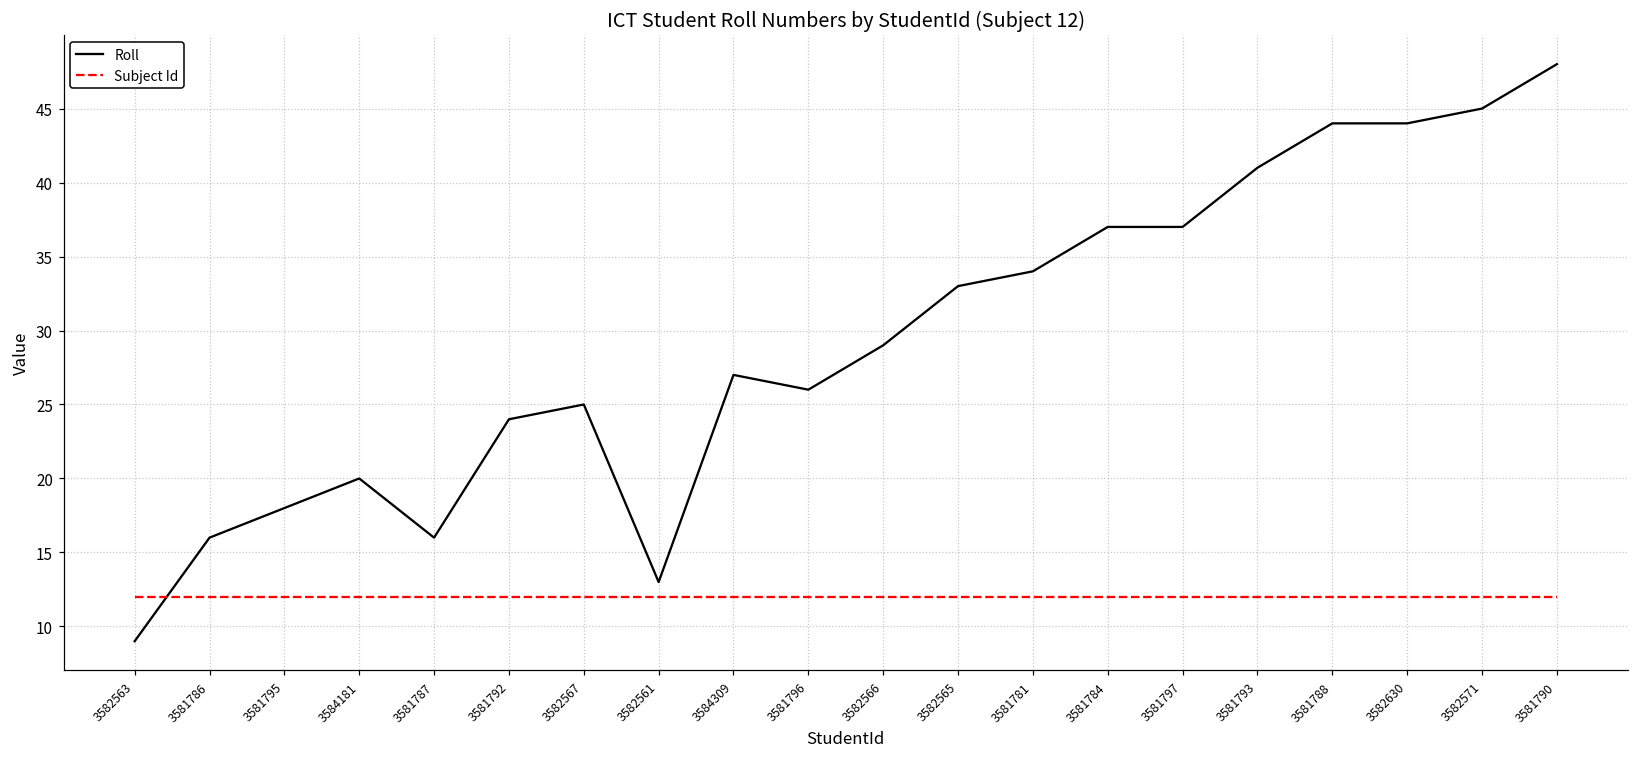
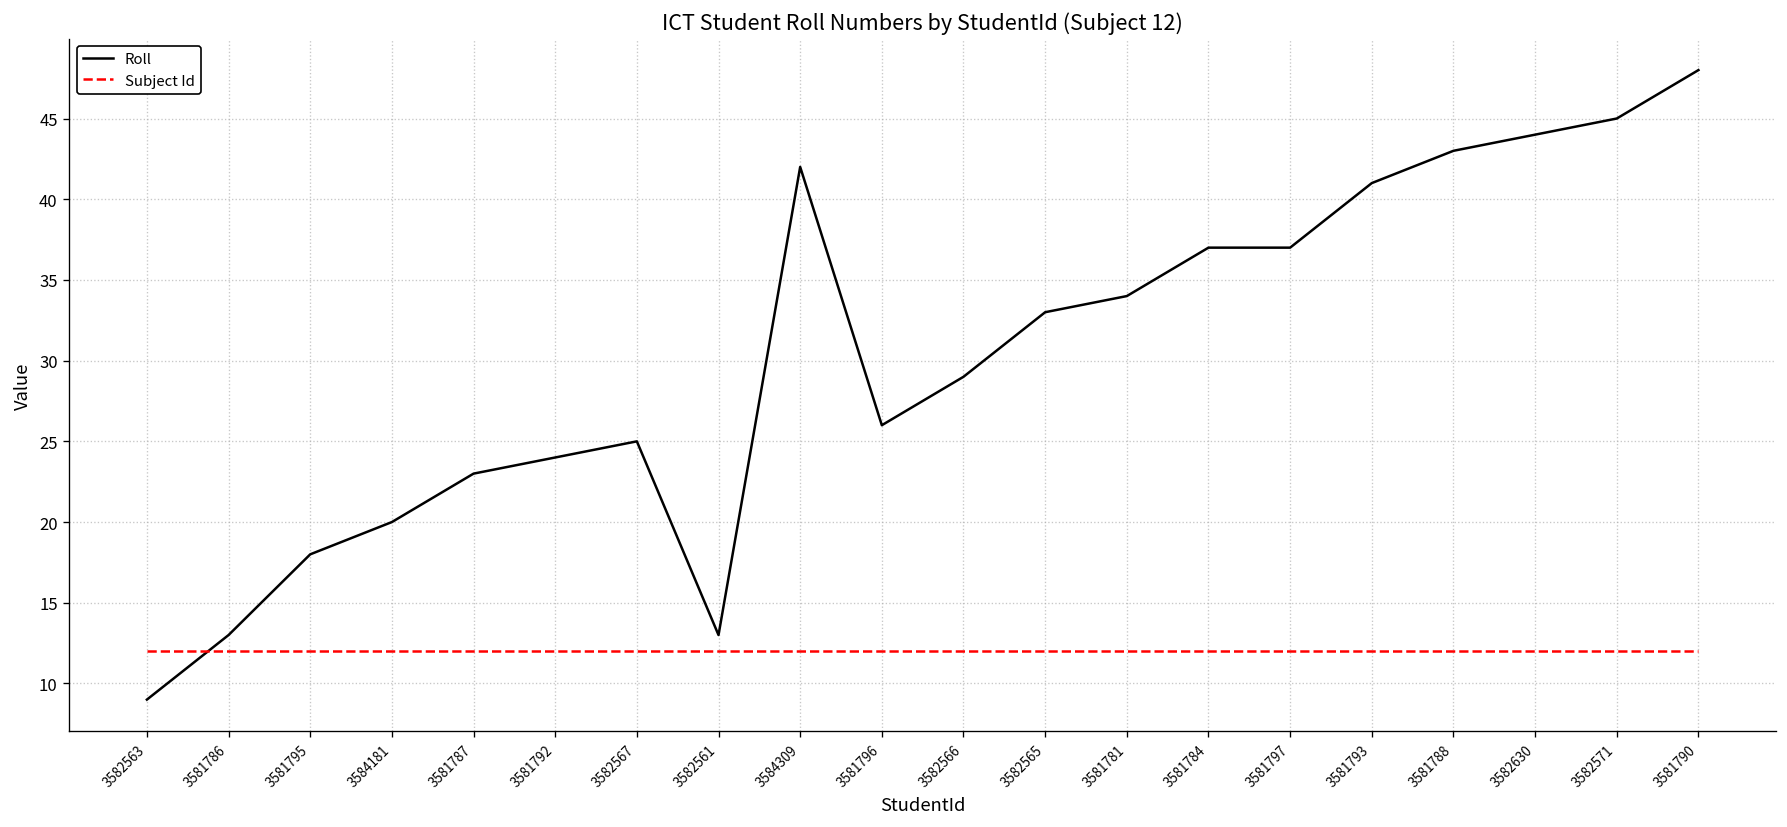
  {
    "Roll": {
      "3582563": 9,
-     "3581786": 16,
+     "3581786": 13,
      "3581795": 18,
      "3584181": 20,
-     "3581787": 16,
+     "3581787": 23,
      "3581792": 24,
      "3582567": 25,
      "3582561": 13,
-     "3584309": 27,
+     "3584309": 42,
      "3581796": 26,
      "3582566": 29,
      "3582565": 33,
      "3581781": 34,
      "3581784": 37,
      "3581797": 37,
      "3581793": 41,
-     "3581788": 44,
+     "3581788": 43,
      "3582630": 44,
      "3582571": 45,
      "3581790": 48
    },
    "Subject Id": {
      "3582563": 12,
      "3581786": 12,
      "3581795": 12,
      "3584181": 12,
      "3581787": 12,
      "3581792": 12,
      "3582567": 12,
      "3582561": 12,
      "3584309": 12,
      "3581796": 12,
      "3582566": 12,
      "3582565": 12,
      "3581781": 12,
      "3581784": 12,
      "3581797": 12,
      "3581793": 12,
      "3581788": 12,
      "3582630": 12,
      "3582571": 12,
      "3581790": 12
    }
  }
